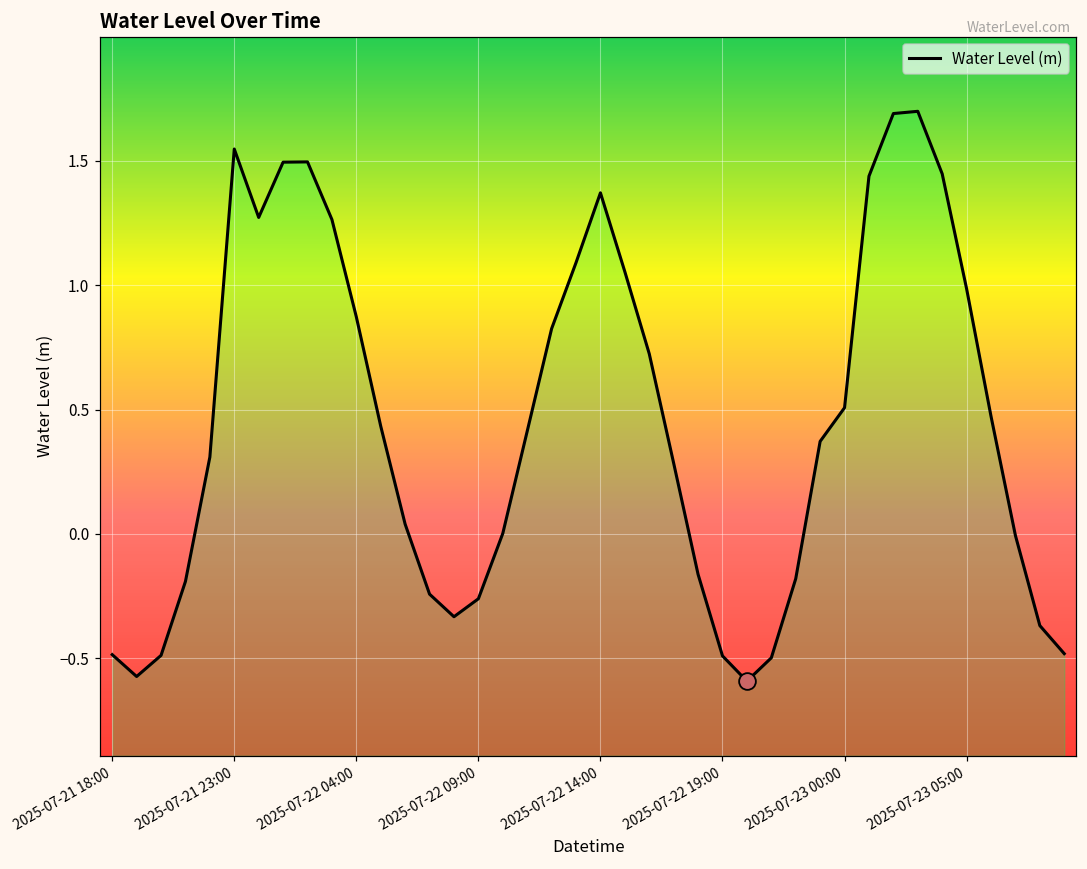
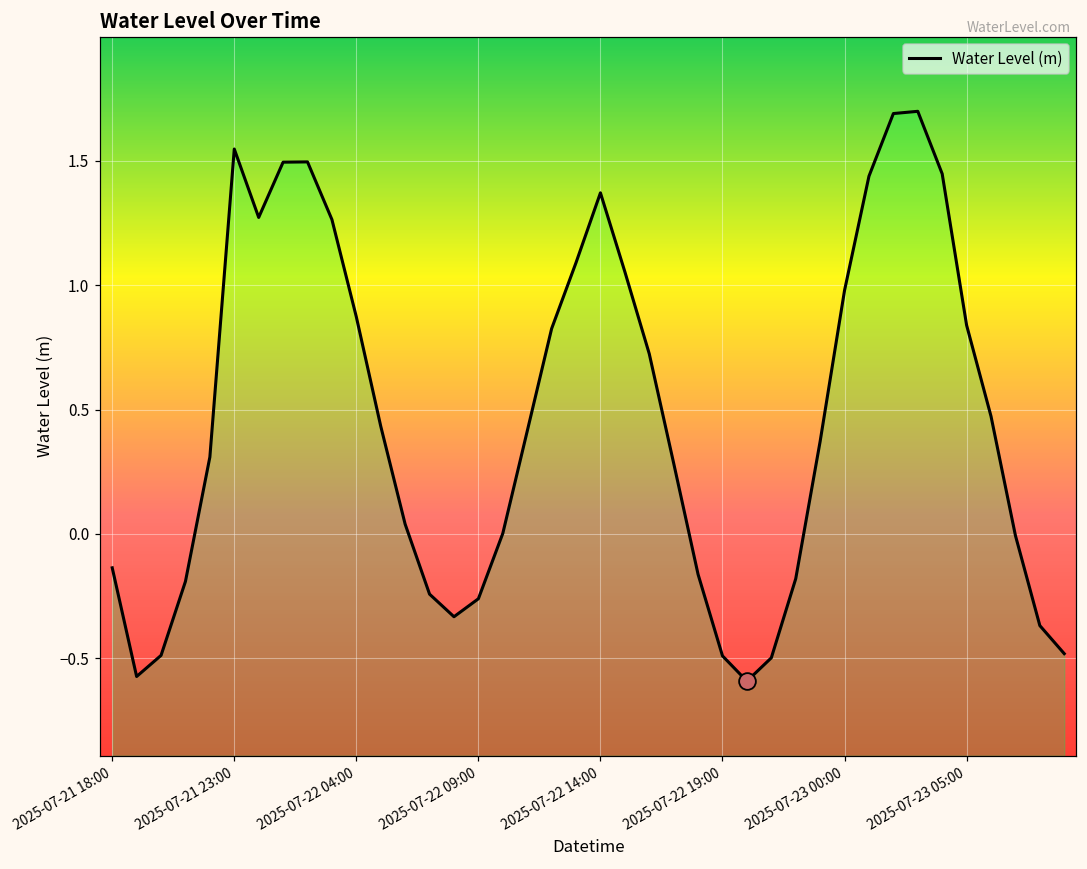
  {
    "Water Level (m)": {
-     "2025-07-21 18:00": -0.49,
+     "2025-07-21 18:00": -0.14,
      "2025-07-21 23:00": 1.55,
      "2025-07-22 04:00": 0.87,
      "2025-07-22 09:00": -0.26,
      "2025-07-22 14:00": 1.37,
      "2025-07-22 19:00": -0.49,
-     "2025-07-23 00:00": 0.51,
-     "2025-07-23 05:00": 0.99
+     "2025-07-23 00:00": 0.98,
+     "2025-07-23 05:00": 0.84
    }
  }
